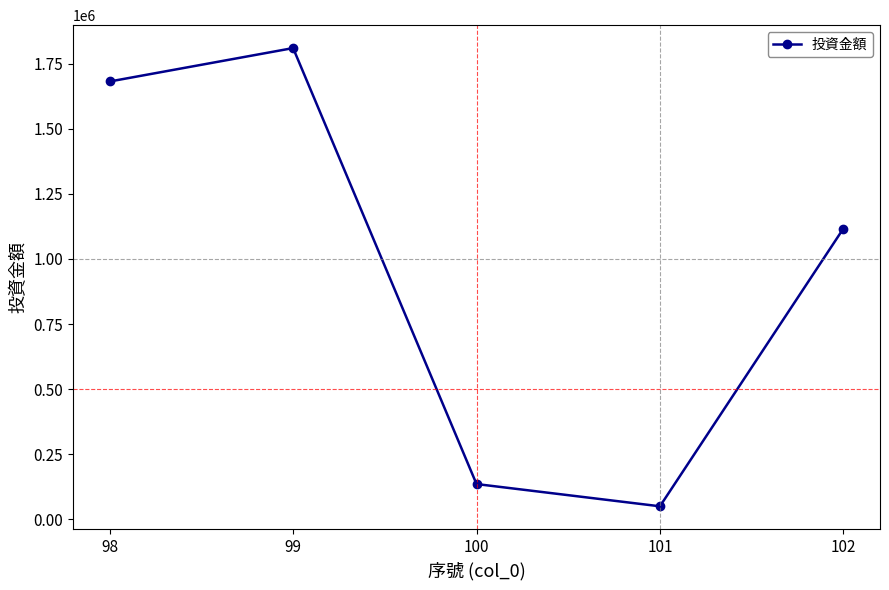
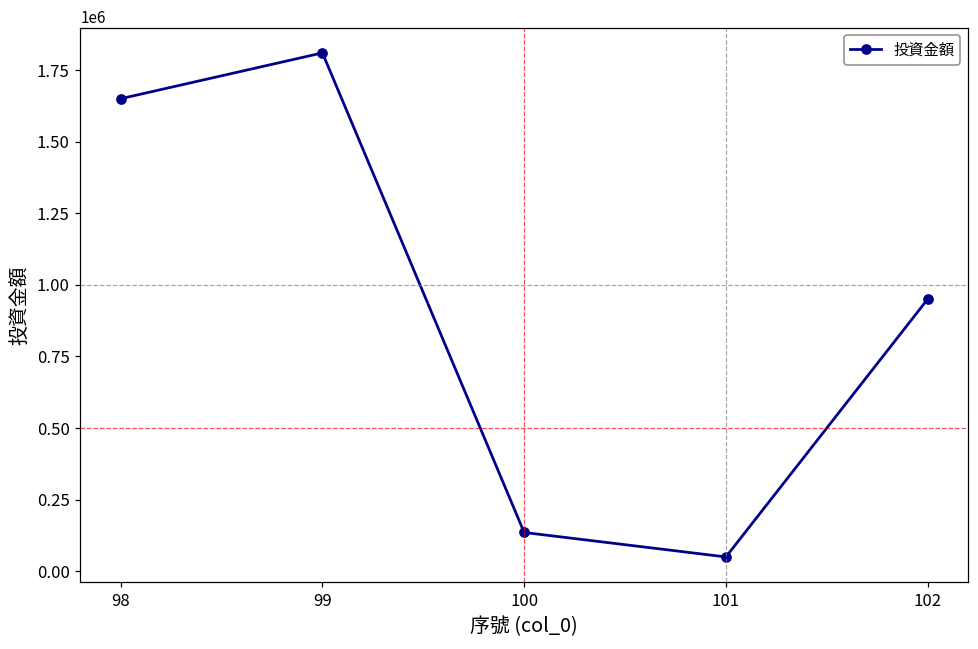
  {
-   "98": 1680000,
+   "98": 1650000,
    "99": 1810000,
    "100": 140000,
    "101": 50000,
-   "102": 1120000
+   "102": 950000
  }
